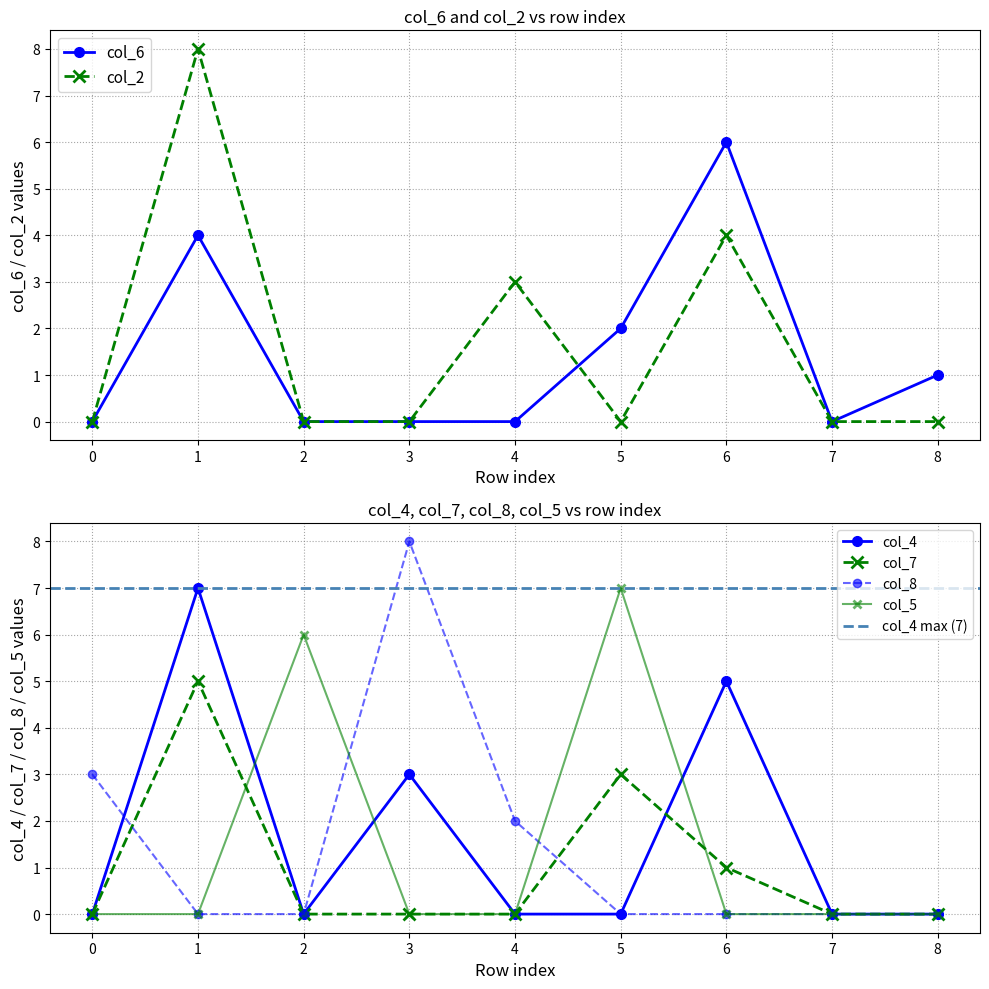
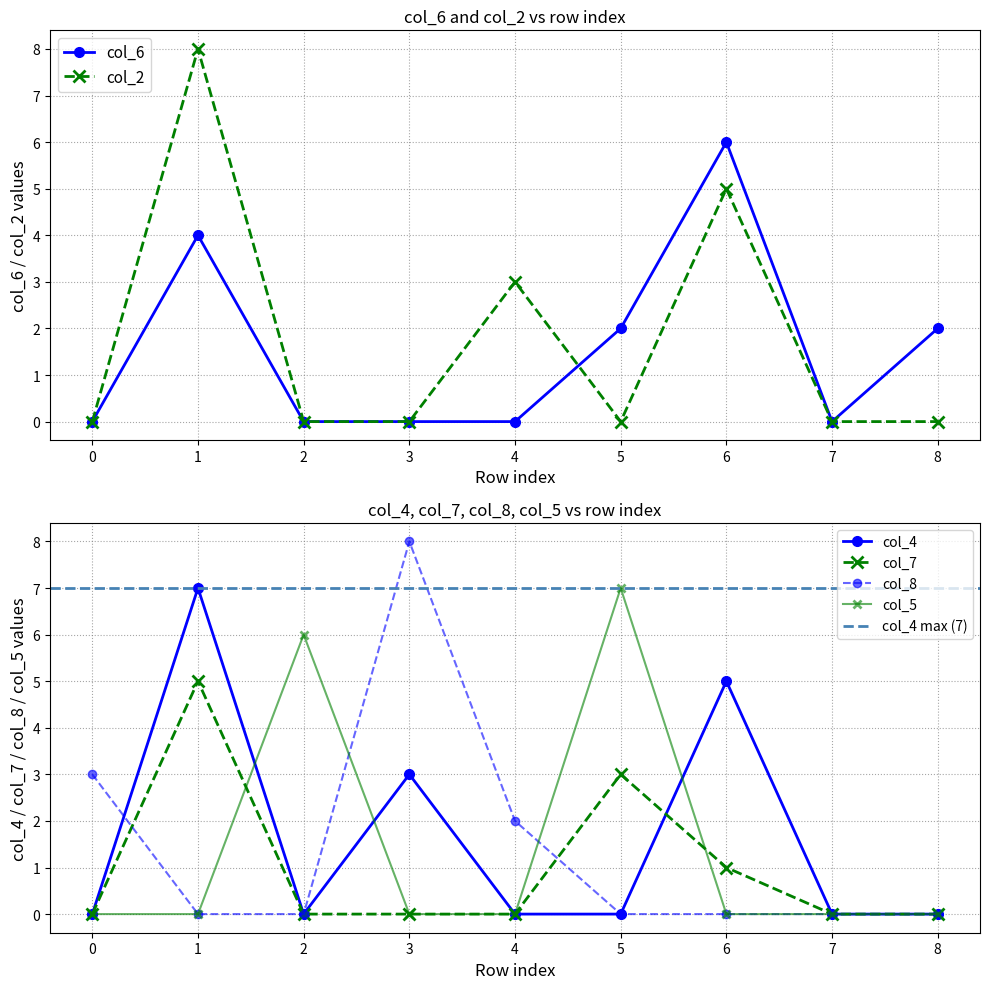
  {
    "col_6 and col_2 vs row index": {
      "col_6": {
        "1": 4,
        "4": 0,
        "5": 2,
        "6": 6,
-       "8": 1
+       "8": 2
      },
      "col_2": {
        "1": 8,
        "4": 3,
        "5": 0,
-       "6": 4,
+       "6": 5,
        "8": 0
      }
    }
  }
